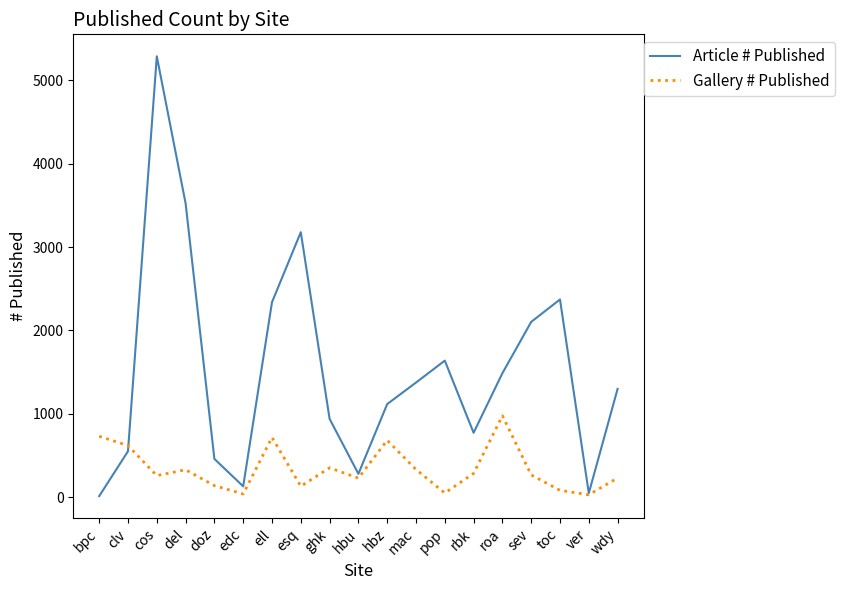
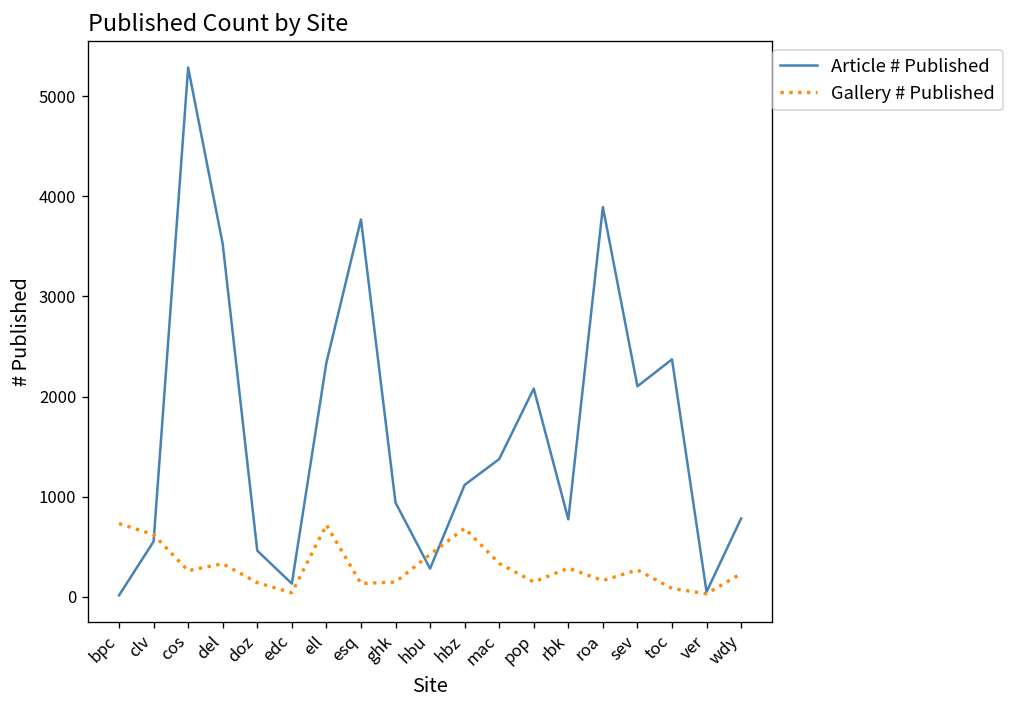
  {
    "Article # Published": {
      "bpc": 0,
      "clv": 600,
      "cos": 5300,
      "del": 3500,
      "doz": 500,
      "edc": 100,
      "ell": 2300,
-     "esq": 3200,
+     "esq": 3800,
      "ghk": 900,
      "hbu": 300,
      "hbz": 1100,
      "mac": 1400,
-     "pop": 1600,
+     "pop": 2100,
      "rbk": 800,
-     "roa": 1500,
+     "roa": 3900,
      "sev": 2100,
      "toc": 2400,
-     "wdy": 1300
+     "wdy": 800
    },
    "Gallery # Published": {
      "bpc": 700,
      "clv": 600,
      "cos": 300,
      "del": 300,
      "doz": 100,
      "edc": 0,
      "ell": 700,
      "esq": 100,
-     "ghk": 400,
-     "hbu": 200,
+     "ghk": 100,
+     "hbu": 400,
      "hbz": 700,
      "mac": 300,
-     "pop": 50,
+     "pop": 150,
      "rbk": 300,
-     "roa": 1000,
+     "roa": 200,
      "sev": 300,
      "toc": 100,
      "wdy": 200
    }
  }
